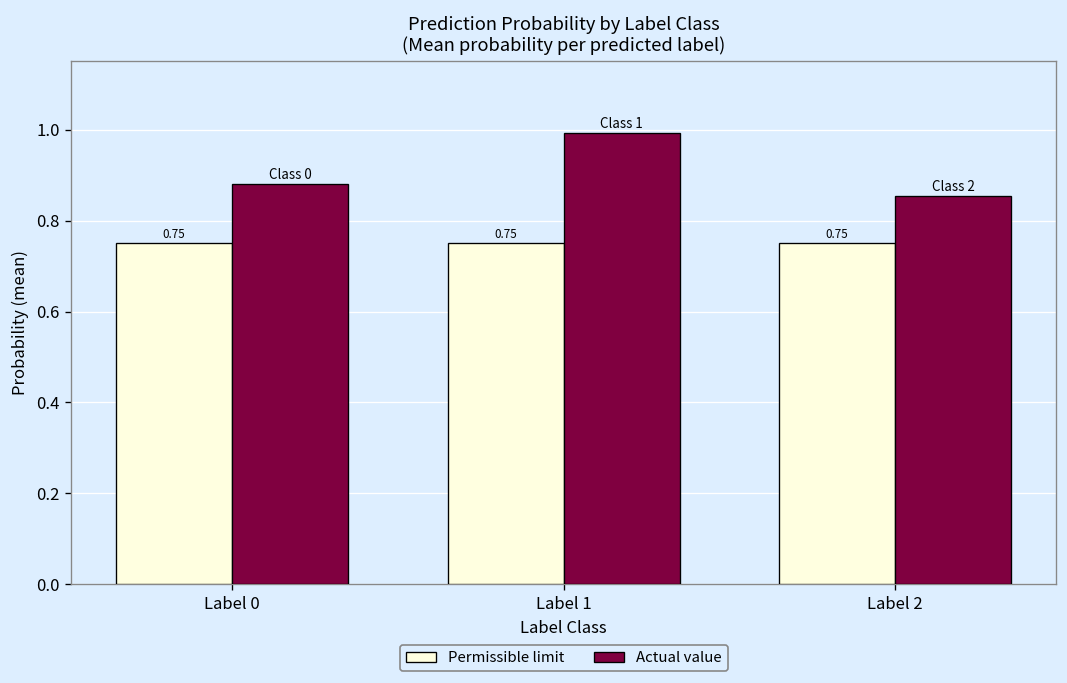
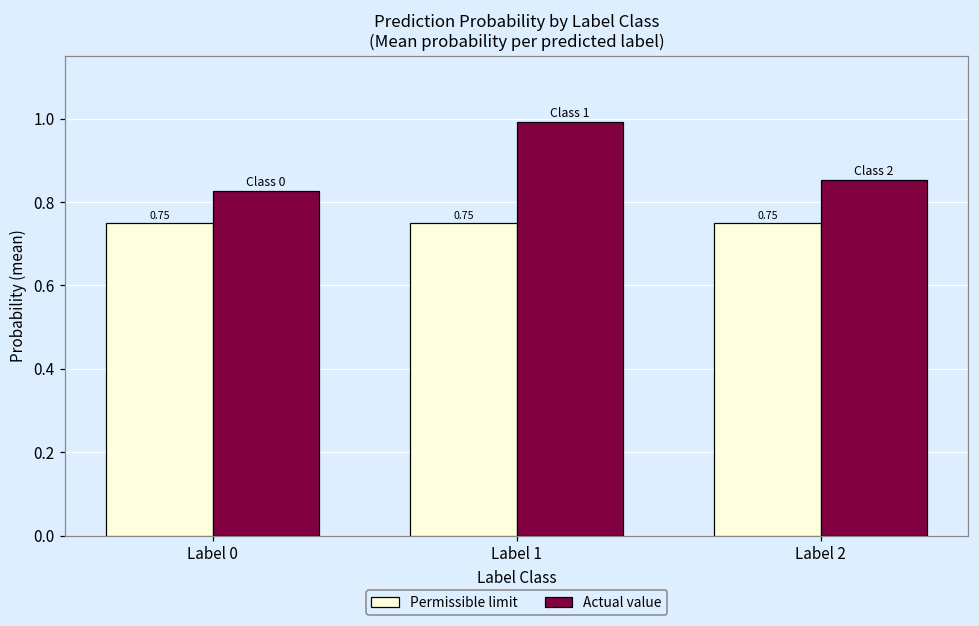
  {
    "Permissible limit": {
      "Label 0": 0.75,
      "Label 1": 0.75,
      "Label 2": 0.75
    },
    "Actual value": {
-     "Label 0": 0.88
+     "Label 0": 0.83
    }
  }
